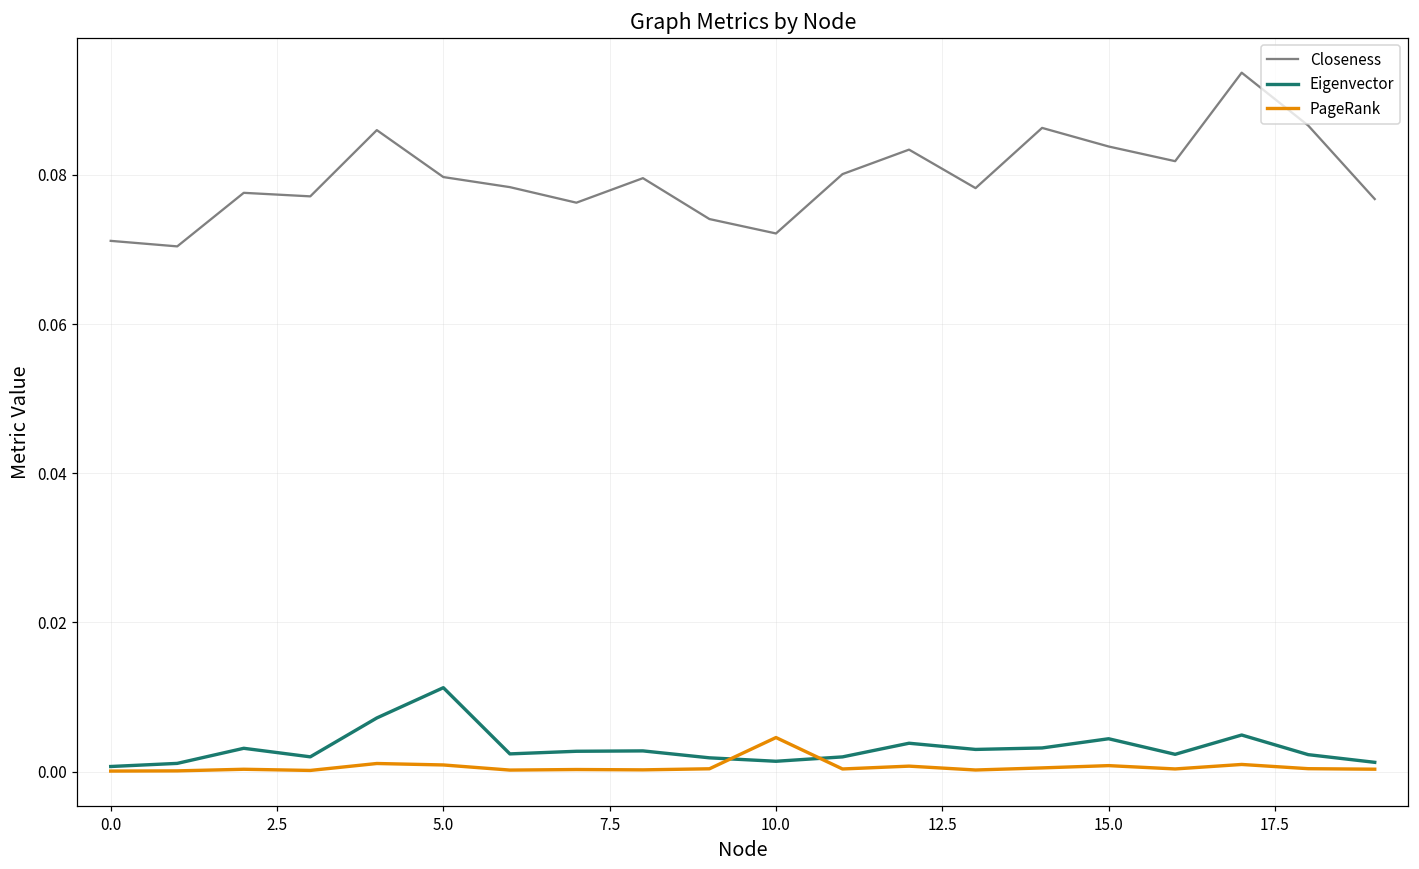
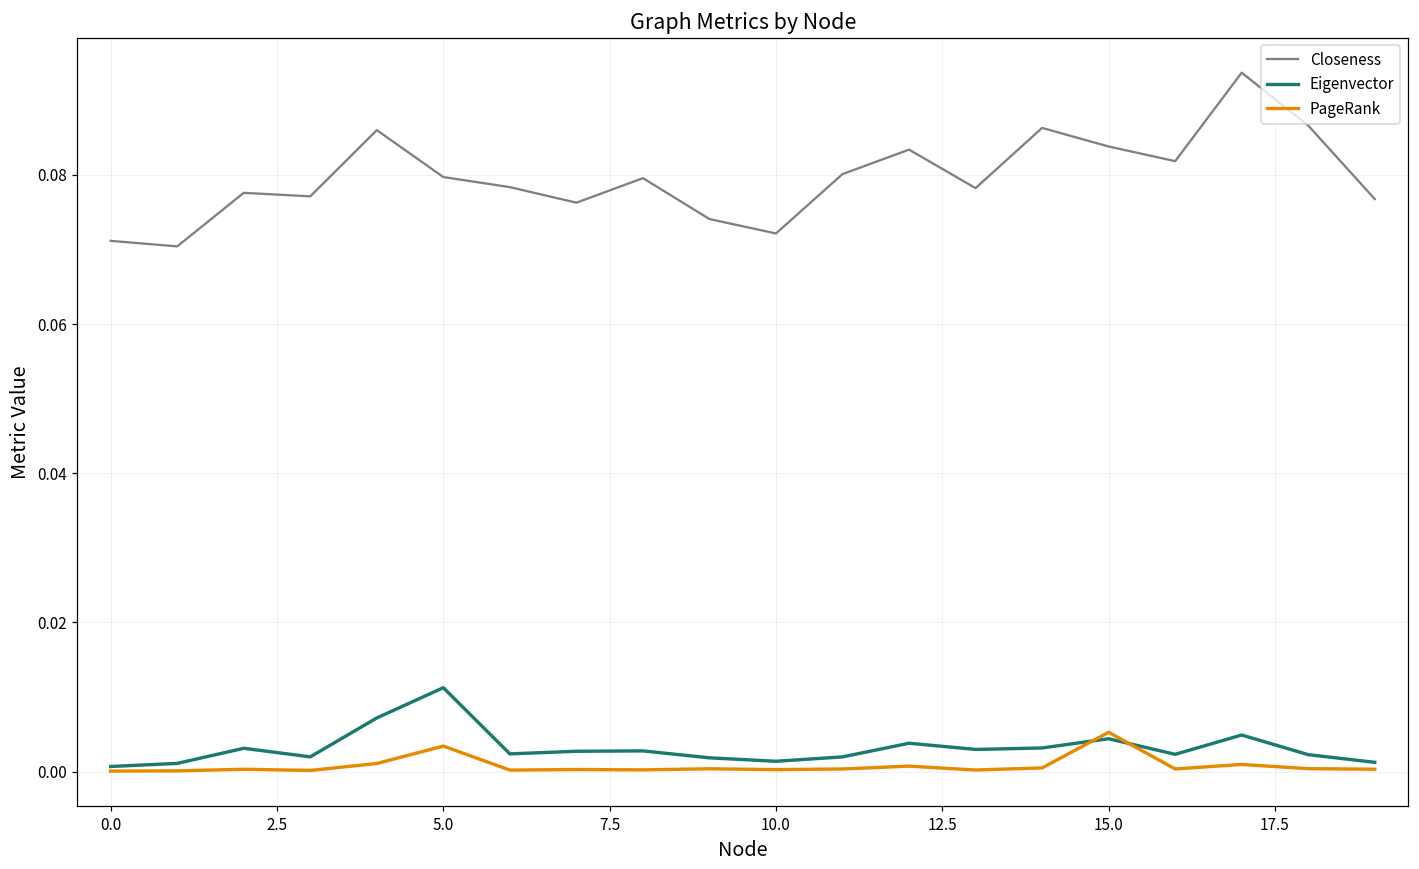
  {
    "Closeness": {
      "0.0": 0.071,
      "5.0": 0.080,
      "10.0": 0.072,
      "15.0": 0.084
    },
    "Eigenvector": {
      "0.0": 0.001,
      "5.0": 0.011,
      "10.0": 0.001,
      "15.0": 0.004
    },
    "PageRank": {
      "0.0": 0.000,
-     "5.0": 0.001,
-     "10.0": 0.005,
-     "15.0": 0.001
+     "5.0": 0.003,
+     "10.0": 0.000,
+     "15.0": 0.005
    }
  }
